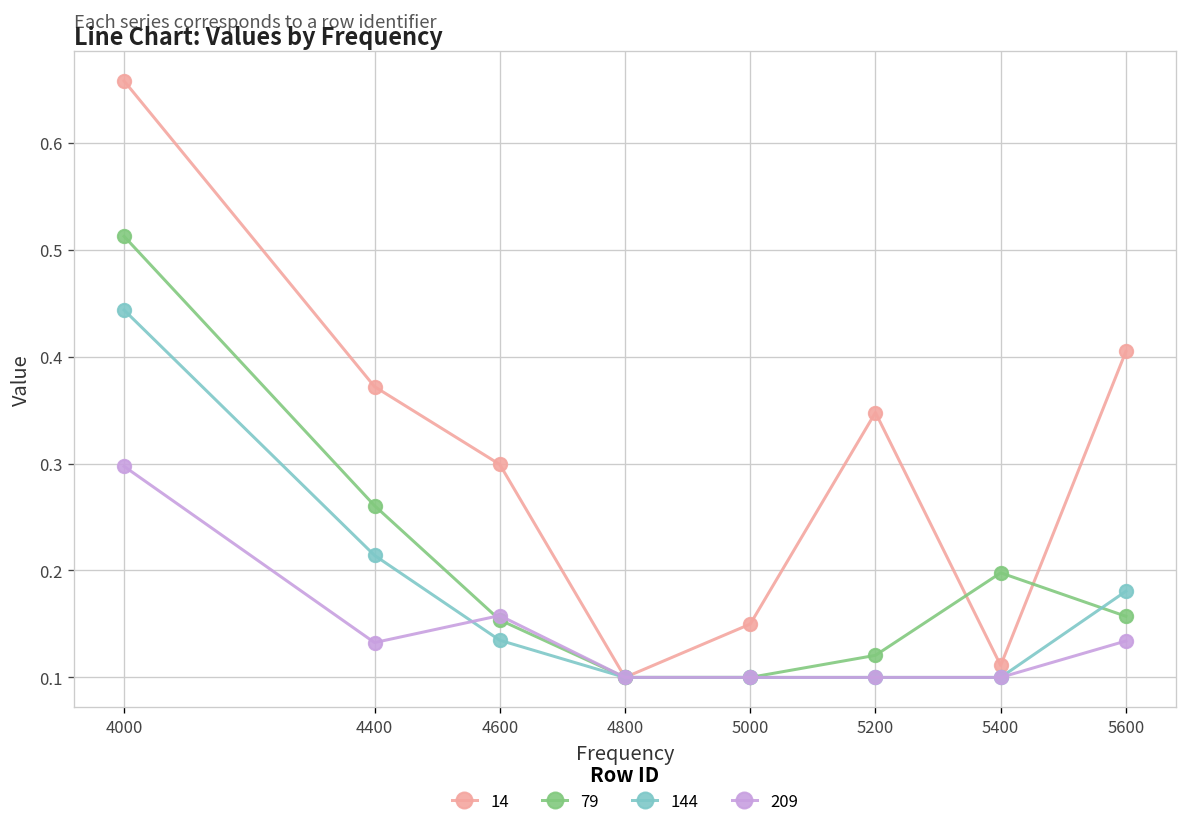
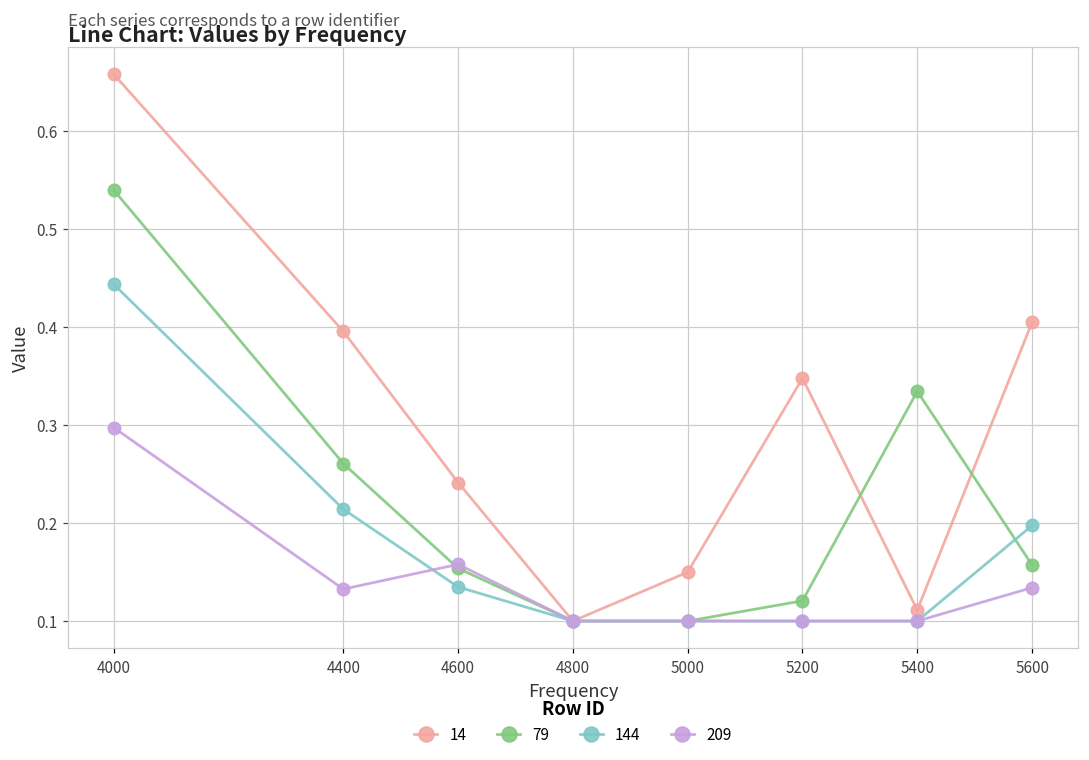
  {
    "14": {
      "4000": 0.66,
-     "4400": 0.37,
-     "4600": 0.30,
+     "4400": 0.40,
+     "4600": 0.24,
      "5000": 0.15,
      "5200": 0.35,
      "5400": 0.11,
      "5600": 0.40
    },
    "79": {
-     "4000": 0.51,
+     "4000": 0.54,
      "4400": 0.26,
      "4600": 0.15,
      "5200": 0.12,
-     "5400": 0.20,
+     "5400": 0.33,
      "5600": 0.16
    },
    "144": {
      "4000": 0.44,
      "4400": 0.21,
      "4600": 0.13,
-     "5600": 0.18
+     "5600": 0.20
    },
    "209": {
      "4000": 0.30,
      "4400": 0.13,
      "4600": 0.16,
      "5600": 0.13
    }
  }
